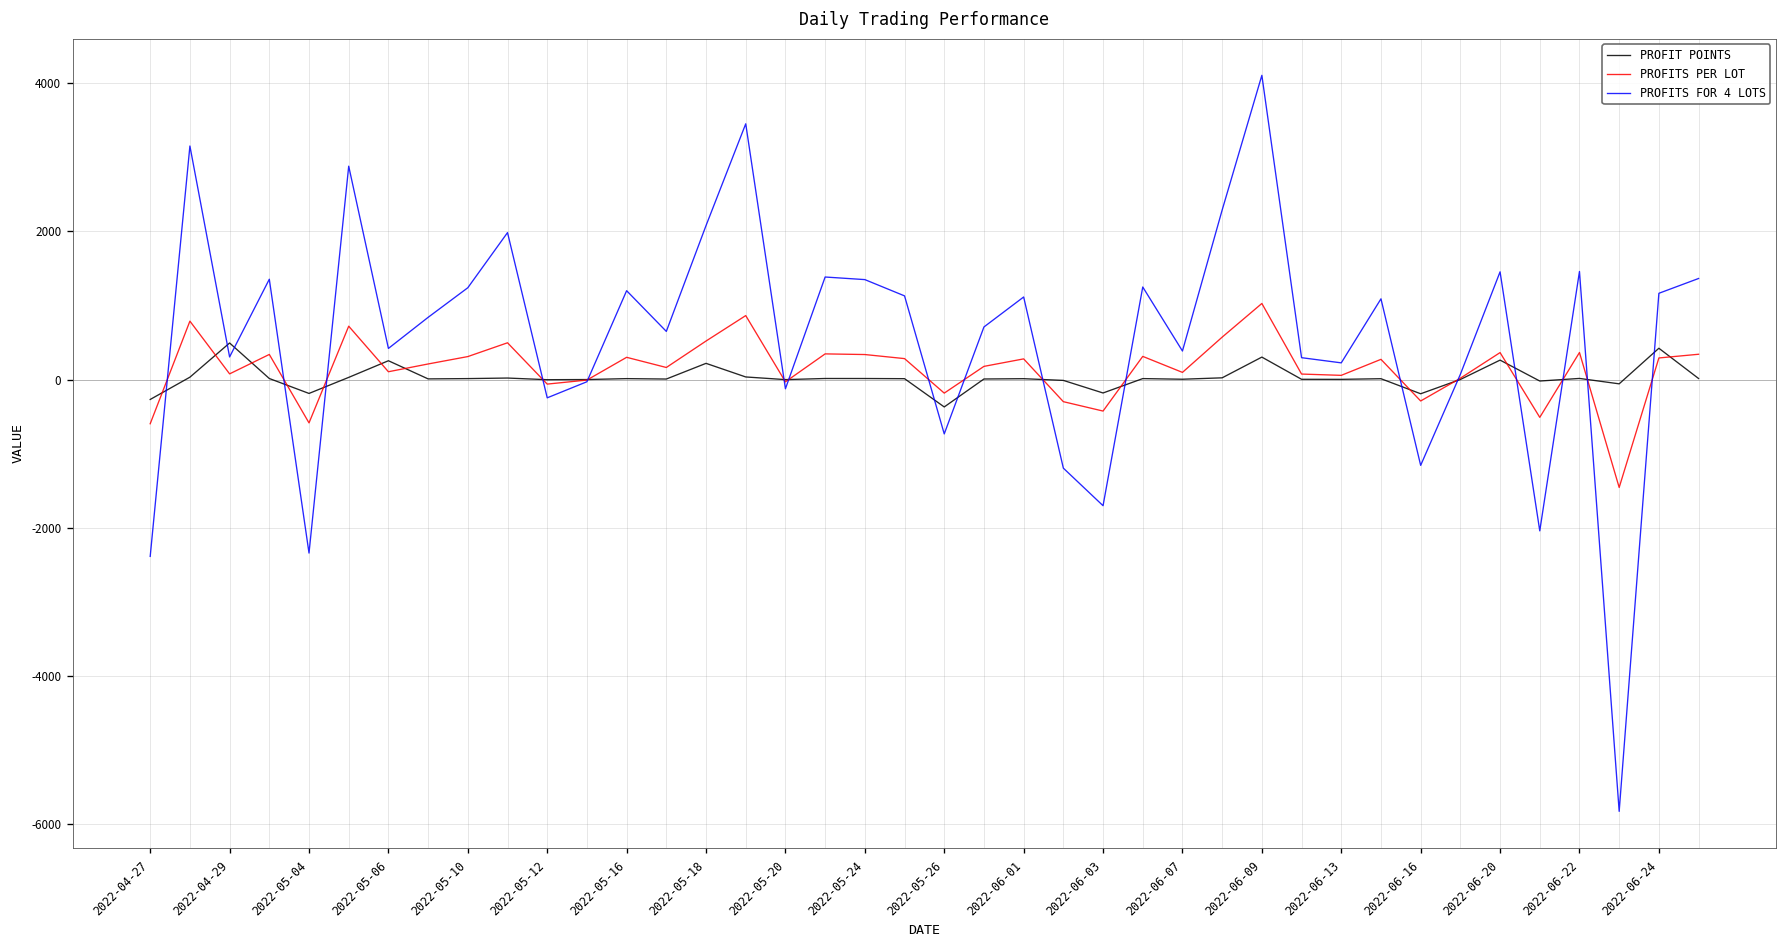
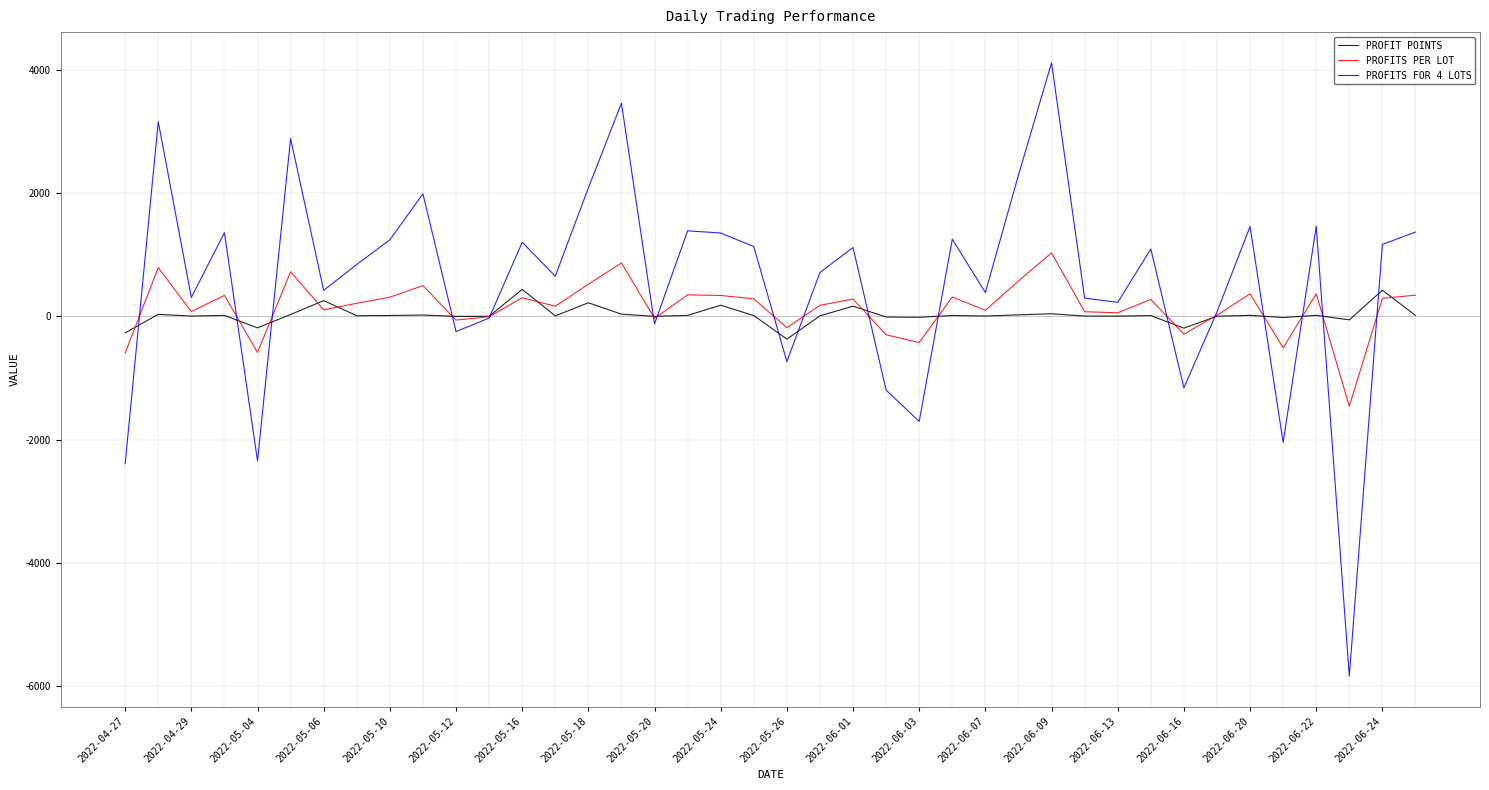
  {
    "PROFIT POINTS": {
      "2022-04-27": -300,
-     "2022-04-29": 500,
+     "2022-04-29": 0,
      "2022-05-04": -200,
      "2022-05-06": 300,
      "2022-05-10": 0,
      "2022-05-12": 0,
-     "2022-05-16": 0,
+     "2022-05-16": 400,
      "2022-05-18": 200,
-     "2022-05-24": 0,
+     "2022-05-24": 200,
      "2022-05-26": -400,
-     "2022-06-01": 0,
-     "2022-06-03": -200,
+     "2022-06-01": 200,
+     "2022-06-03": 0,
      "2022-06-07": 0,
-     "2022-06-09": 300,
+     "2022-06-09": 0,
      "2022-06-13": 0,
      "2022-06-16": -200,
-     "2022-06-20": 300,
+     "2022-06-20": 0,
      "2022-06-22": 0,
      "2022-06-24": 400
    },
    "PROFITS PER LOT": {
      "2022-04-27": -600,
      "2022-04-29": 100,
      "2022-05-04": -600,
      "2022-05-06": 100,
      "2022-05-10": 300,
      "2022-05-12": -100,
      "2022-05-16": 300,
      "2022-05-18": 500,
      "2022-05-24": 300,
      "2022-05-26": -200,
      "2022-06-01": 300,
      "2022-06-03": -400,
      "2022-06-07": 100,
      "2022-06-09": 1000,
      "2022-06-13": 100,
      "2022-06-16": -300,
      "2022-06-20": 400,
      "2022-06-22": 400,
      "2022-06-24": 300
    },
    "PROFITS FOR 4 LOTS": {
      "2022-04-27": -2400,
      "2022-04-29": 300,
      "2022-05-04": -2300,
      "2022-05-06": 400,
      "2022-05-10": 1200,
      "2022-05-12": -200,
      "2022-05-16": 1200,
      "2022-05-18": 2100,
      "2022-05-20": -100,
      "2022-05-24": 1400,
      "2022-05-26": -700,
      "2022-06-01": 1100,
      "2022-06-03": -1700,
      "2022-06-07": 400,
      "2022-06-09": 4100,
      "2022-06-13": 200,
      "2022-06-16": -1200,
      "2022-06-20": 1500,
      "2022-06-22": 1500,
      "2022-06-24": 1200
    }
  }
